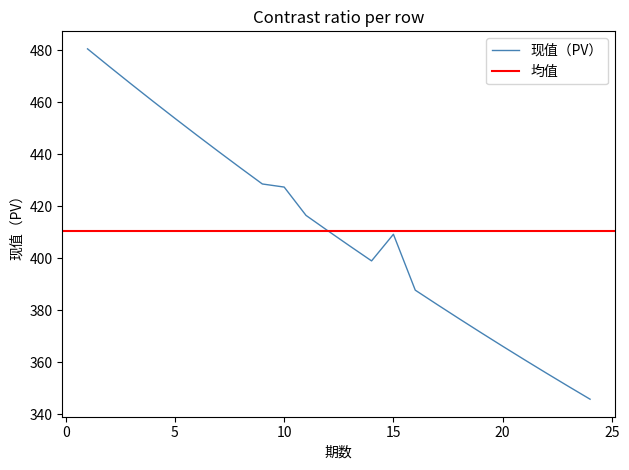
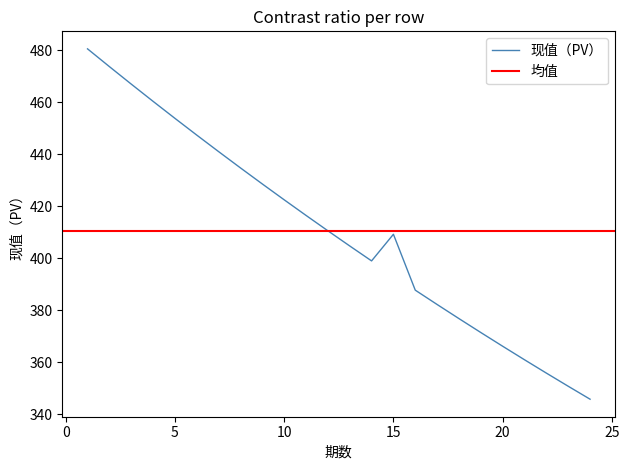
  {
    "5": 454,
-   "10": 427,
+   "10": 423,
    "15": 409,
    "20": 366
  }
